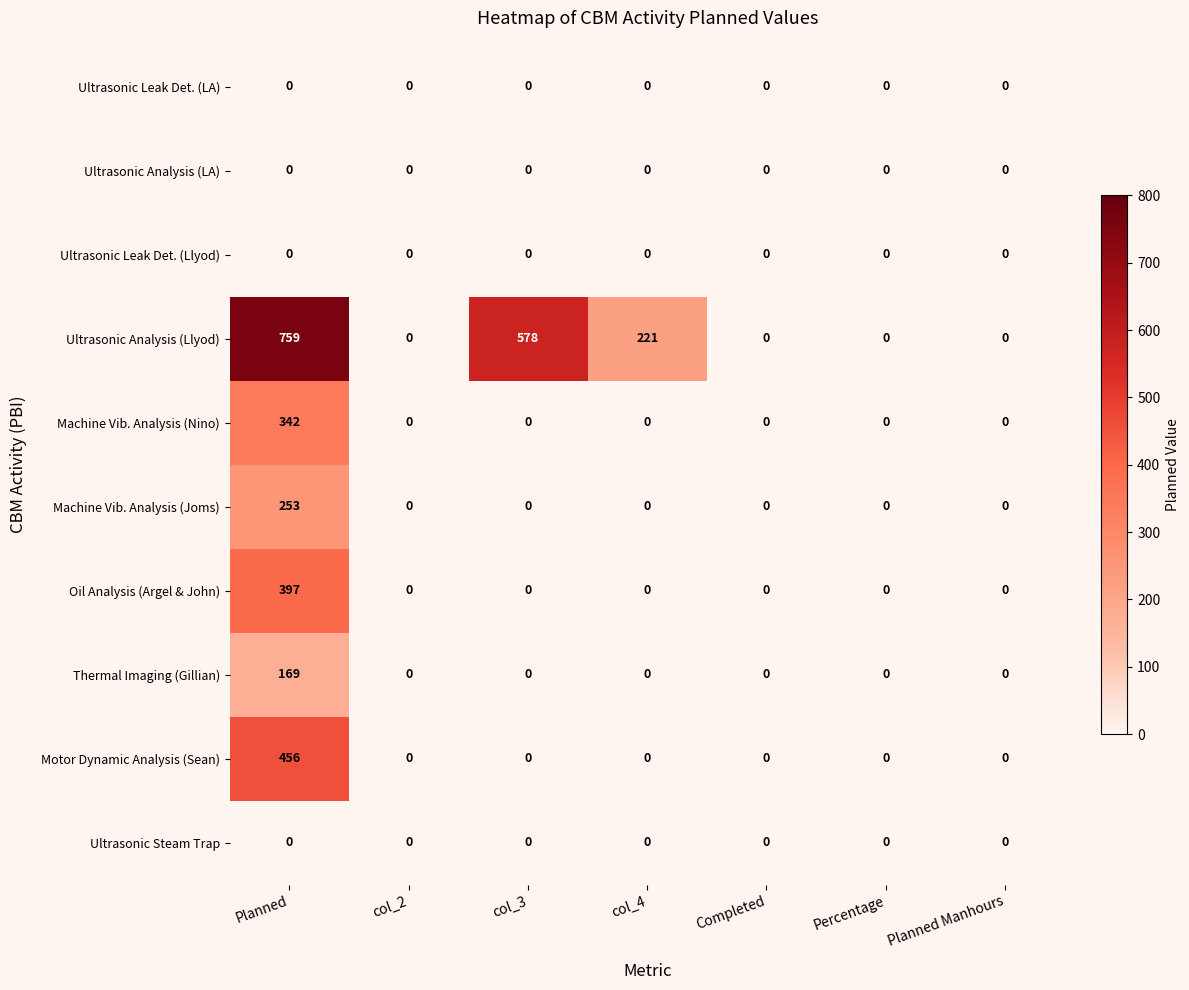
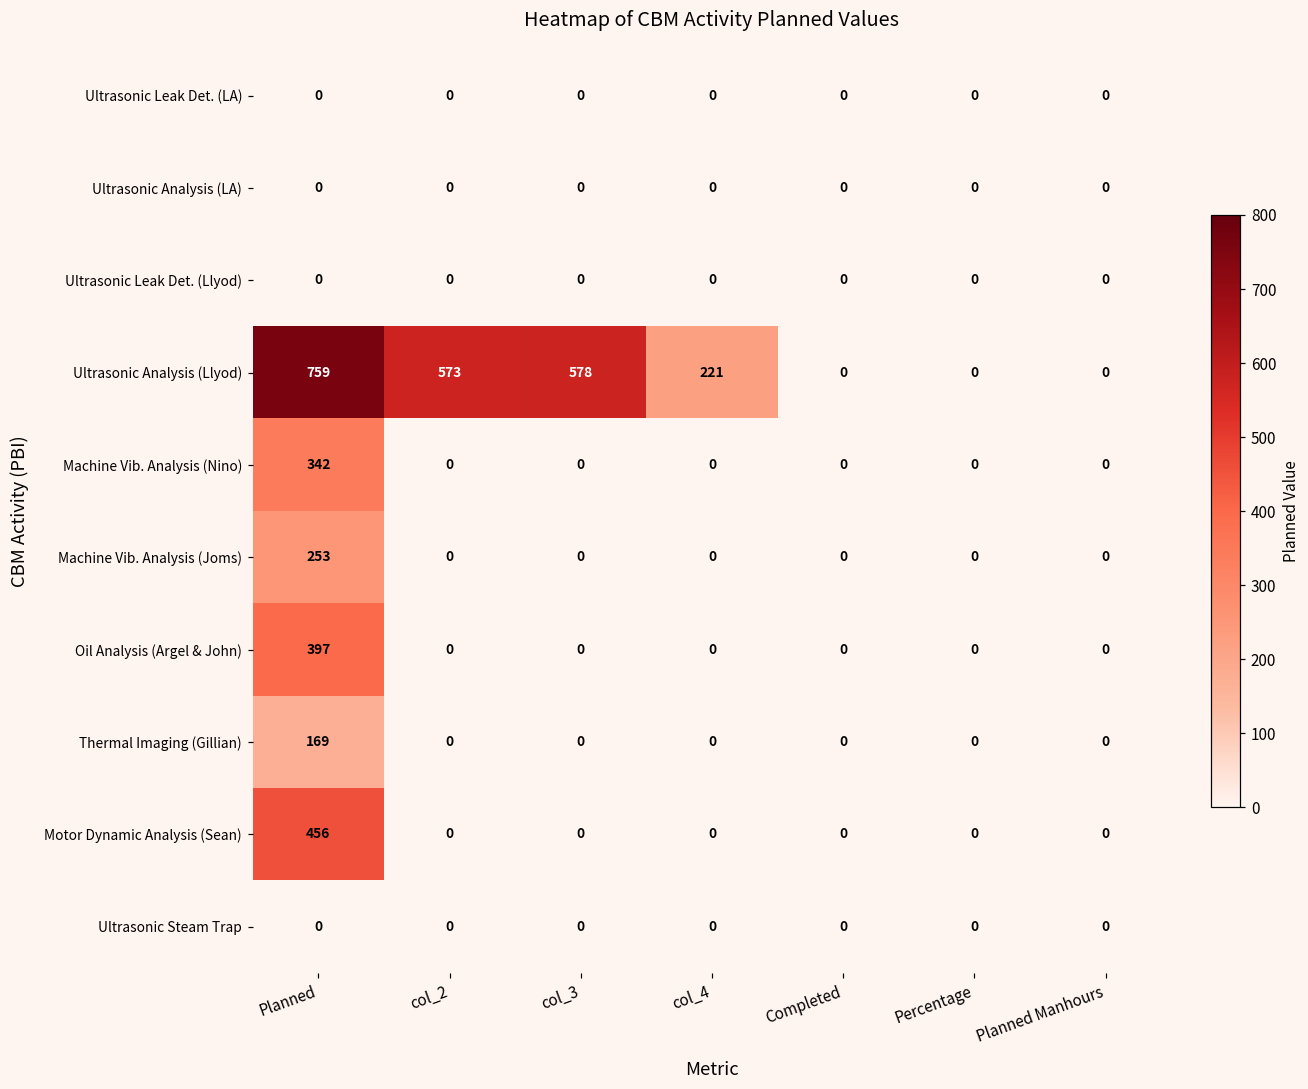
  {
    "Ultrasonic Leak Det. (LA)": {
      "Planned": 0,
      "col_2": 0,
      "col_3": 0,
      "col_4": 0,
      "Completed": 0,
      "Percentage": 0,
      "Planned Manhours": 0
    },
    "Ultrasonic Analysis (LA)": {
      "Planned": 0,
      "col_2": 0,
      "col_3": 0,
      "col_4": 0,
      "Completed": 0,
      "Percentage": 0,
      "Planned Manhours": 0
    },
    "Ultrasonic Leak Det. (Llyod)": {
      "Planned": 0,
      "col_2": 0,
      "col_3": 0,
      "col_4": 0,
      "Completed": 0,
      "Percentage": 0,
      "Planned Manhours": 0
    },
    "Ultrasonic Analysis (Llyod)": {
      "Planned": 759,
-     "col_2": 0,
+     "col_2": 573,
      "col_3": 578,
      "col_4": 221,
      "Completed": 0,
      "Percentage": 0,
      "Planned Manhours": 0
    },
    "Machine Vib. Analysis (Nino)": {
      "Planned": 342,
      "col_2": 0,
      "col_3": 0,
      "col_4": 0,
      "Completed": 0,
      "Percentage": 0,
      "Planned Manhours": 0
    },
    "Machine Vib. Analysis (Joms)": {
      "Planned": 253,
      "col_2": 0,
      "col_3": 0,
      "col_4": 0,
      "Completed": 0,
      "Percentage": 0,
      "Planned Manhours": 0
    },
    "Oil Analysis (Argel & John)": {
      "Planned": 397,
      "col_2": 0,
      "col_3": 0,
      "col_4": 0,
      "Completed": 0,
      "Percentage": 0,
      "Planned Manhours": 0
    },
    "Thermal Imaging (Gillian)": {
      "Planned": 169,
      "col_2": 0,
      "col_3": 0,
      "col_4": 0,
      "Completed": 0,
      "Percentage": 0,
      "Planned Manhours": 0
    },
    "Motor Dynamic Analysis (Sean)": {
      "Planned": 456,
      "col_2": 0,
      "col_3": 0,
      "col_4": 0,
      "Completed": 0,
      "Percentage": 0,
      "Planned Manhours": 0
    },
    "Ultrasonic Steam Trap": {
      "Planned": 0,
      "col_2": 0,
      "col_3": 0,
      "col_4": 0,
      "Completed": 0,
      "Percentage": 0,
      "Planned Manhours": 0
    }
  }
